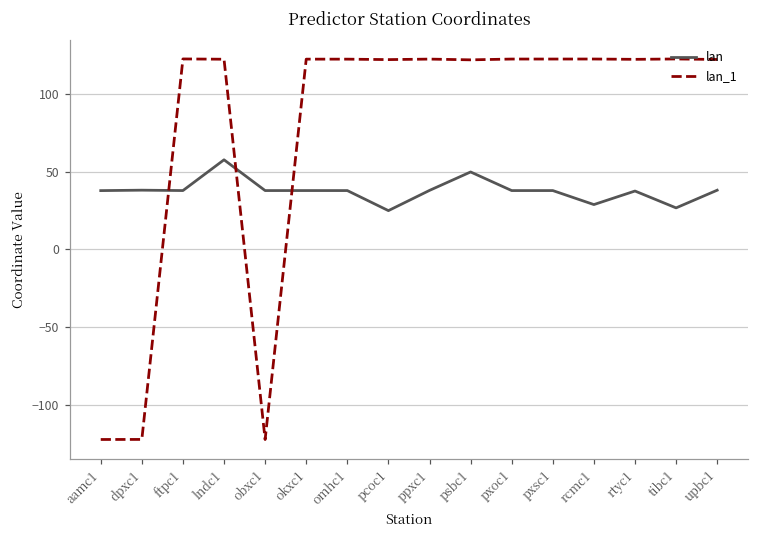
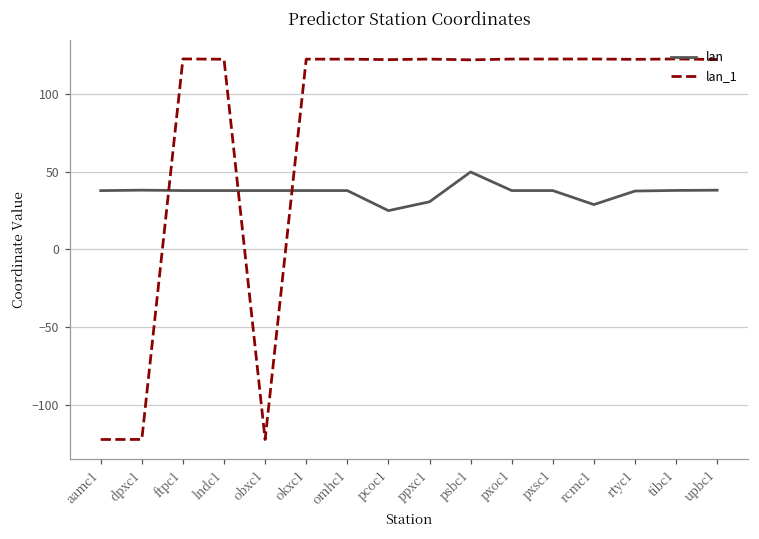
  {
    "lan": {
      "aamc1": 38,
      "dpxc1": 38,
      "ftpc1": 38,
-     "lndc1": 58,
+     "lndc1": 38,
      "obxc1": 38,
      "okxc1": 38,
      "omhc1": 38,
      "pcoc1": 25,
-     "ppxc1": 38,
+     "ppxc1": 31,
      "psbc1": 50,
      "pxoc1": 38,
      "pxsc1": 38,
      "rcmc1": 29,
      "rtyc1": 38,
-     "tibc1": 27,
+     "tibc1": 38,
      "upbc1": 38
    },
    "lan_1": {
      "aamc1": -122,
      "dpxc1": -122,
      "ftpc1": 122,
      "lndc1": 122,
      "obxc1": -122,
      "okxc1": 122,
      "omhc1": 122,
      "pcoc1": 122,
      "ppxc1": 122,
      "psbc1": 122,
      "pxoc1": 122,
      "pxsc1": 122,
      "rcmc1": 122,
      "rtyc1": 122,
      "tibc1": 122,
      "upbc1": 122
    }
  }
